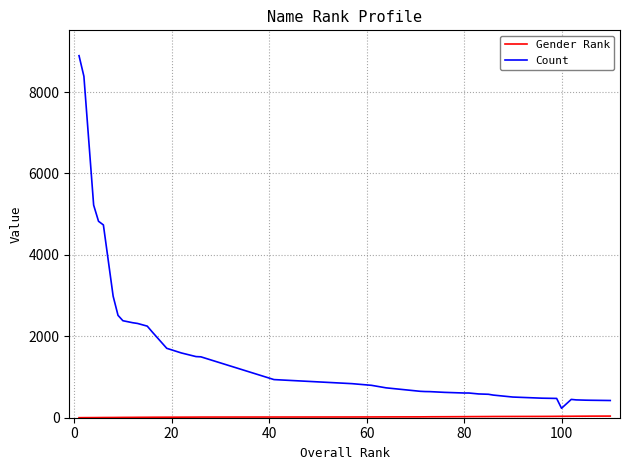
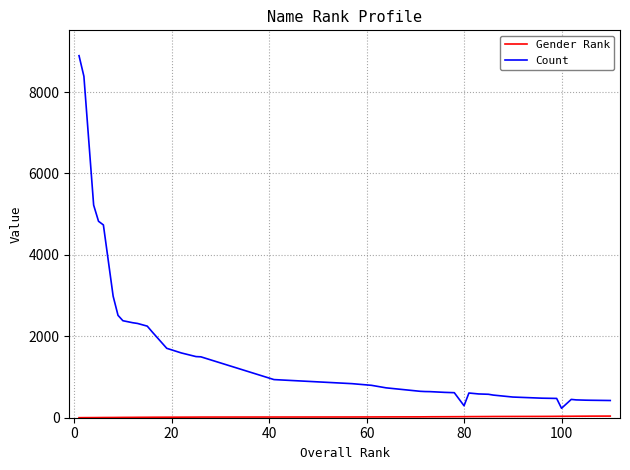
  {
    "Gender Rank": {
      "80": 0,
      "100": 0
    },
    "Count": {
-     "80": 600,
+     "80": 300,
      "100": 200
    }
  }
